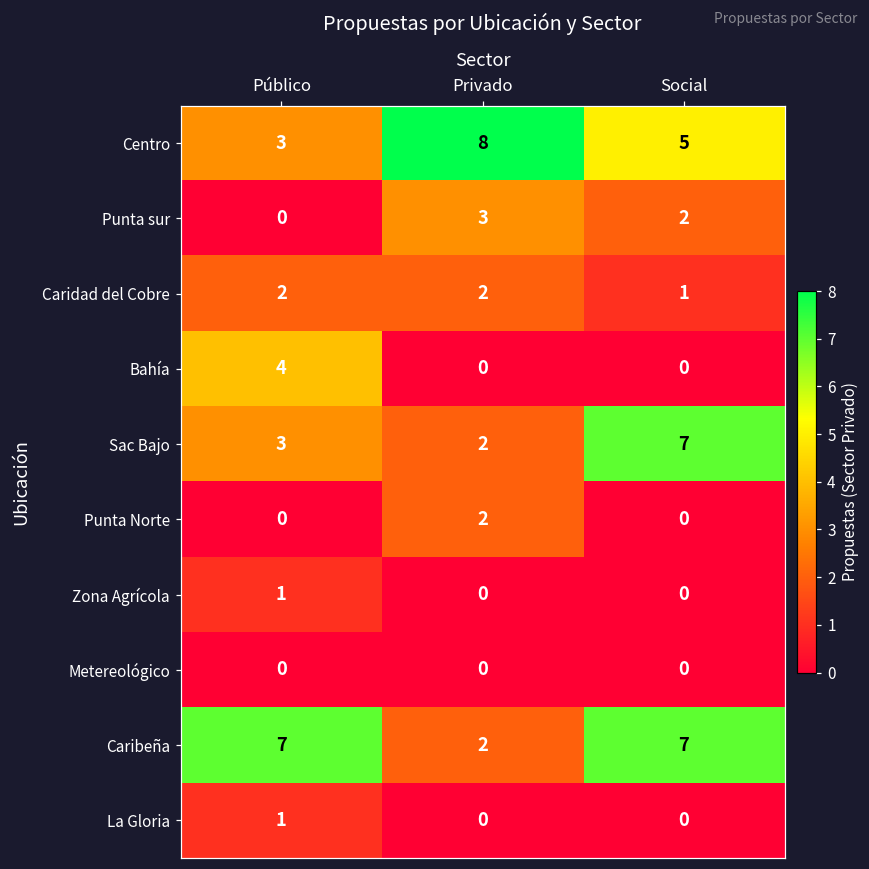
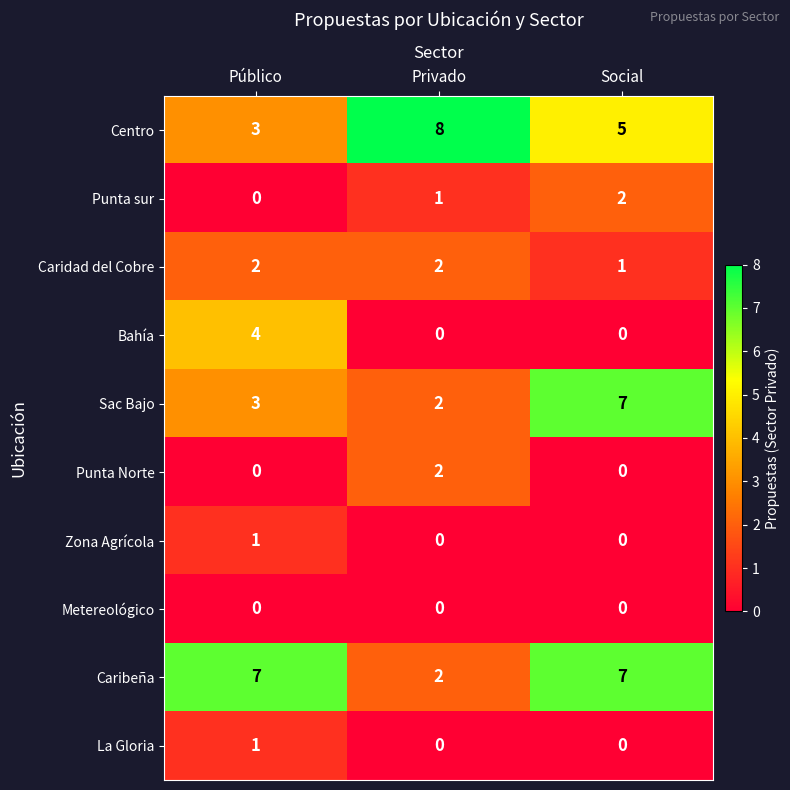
  {
    "Centro": {
      "Público": 3,
      "Privado": 8,
      "Social": 5
    },
    "Punta sur": {
      "Público": 0,
-     "Privado": 3,
+     "Privado": 1,
      "Social": 2
    },
    "Caridad del Cobre": {
      "Público": 2,
      "Privado": 2,
      "Social": 1
    },
    "Bahía": {
      "Público": 4,
      "Privado": 0,
      "Social": 0
    },
    "Sac Bajo": {
      "Público": 3,
      "Privado": 2,
      "Social": 7
    },
    "Punta Norte": {
      "Público": 0,
      "Privado": 2,
      "Social": 0
    },
    "Zona Agrícola": {
      "Público": 1,
      "Privado": 0,
      "Social": 0
    },
    "Metereológico": {
      "Público": 0,
      "Privado": 0,
      "Social": 0
    },
    "Caribeña": {
      "Público": 7,
      "Privado": 2,
      "Social": 7
    },
    "La Gloria": {
      "Público": 1,
      "Privado": 0,
      "Social": 0
    }
  }
